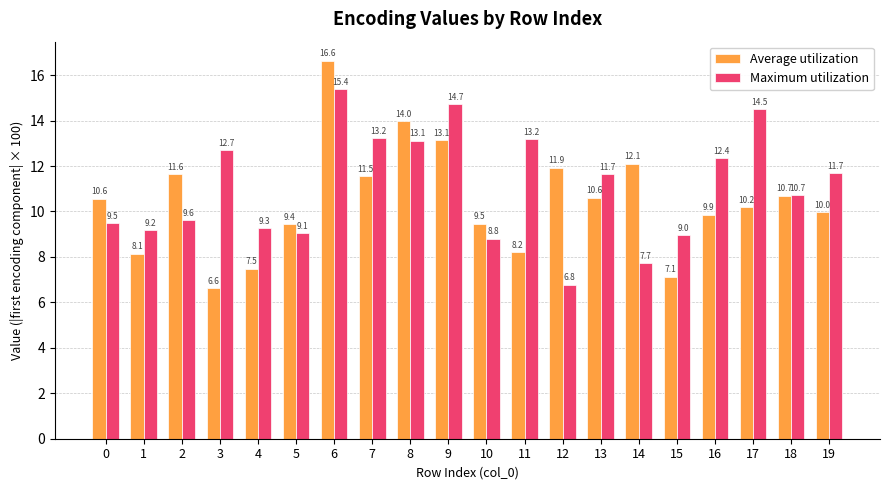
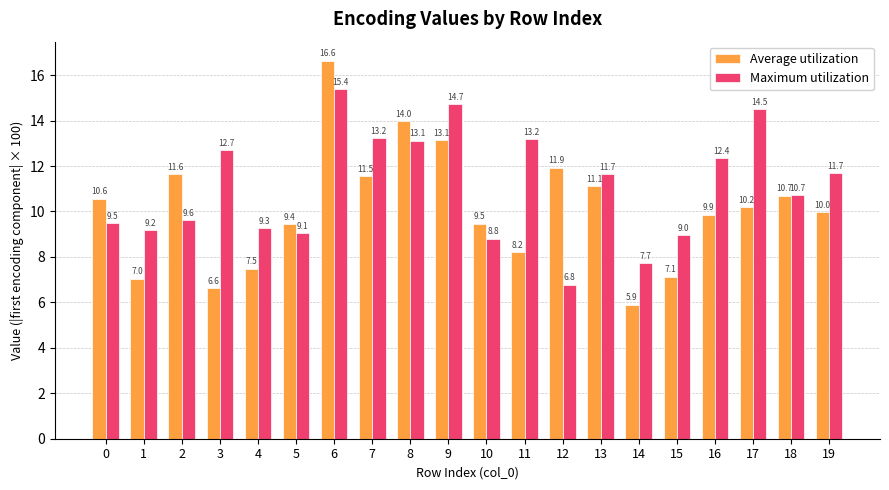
  {
    "Average utilization": {
      "0": 10.6,
-     "1": 8.1,
+     "1": 7.0,
      "2": 11.6,
      "3": 6.6,
      "4": 7.5,
      "5": 9.4,
      "6": 16.6,
      "7": 11.5,
      "8": 14.0,
      "9": 13.1,
      "10": 9.5,
      "11": 8.2,
      "12": 11.9,
-     "13": 10.6,
-     "14": 12.1,
+     "13": 11.1,
+     "14": 5.9,
      "15": 7.1,
      "16": 9.9,
      "17": 10.2,
      "19": 10.0
    },
    "Maximum utilization": {
      "0": 9.5,
      "1": 9.2,
      "2": 9.6,
      "3": 12.7,
      "4": 9.3,
      "5": 9.1,
      "6": 15.4,
      "7": 13.2,
      "8": 13.1,
      "9": 14.7,
      "10": 8.8,
      "11": 13.2,
      "12": 6.8,
      "13": 11.7,
      "14": 7.7,
      "15": 9.0,
      "16": 12.4,
      "17": 14.5,
      "19": 11.7
    }
  }
